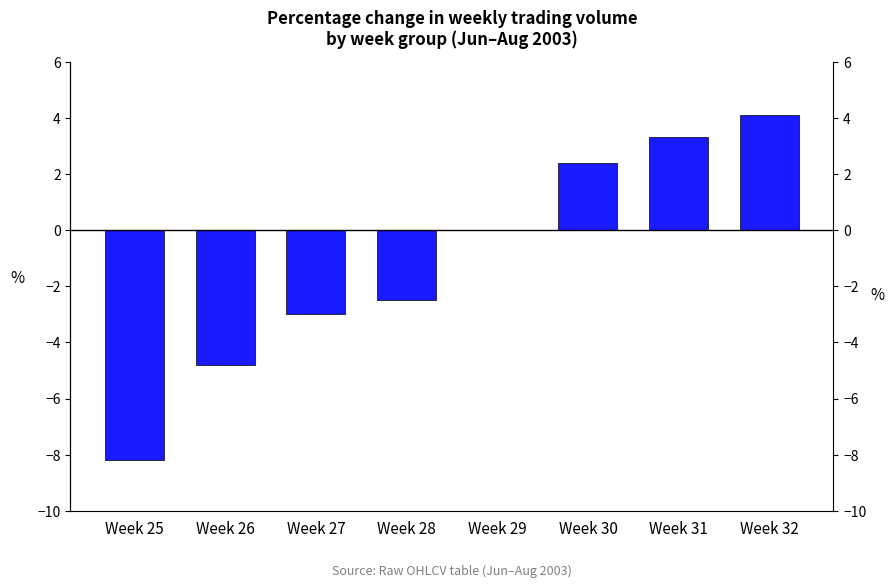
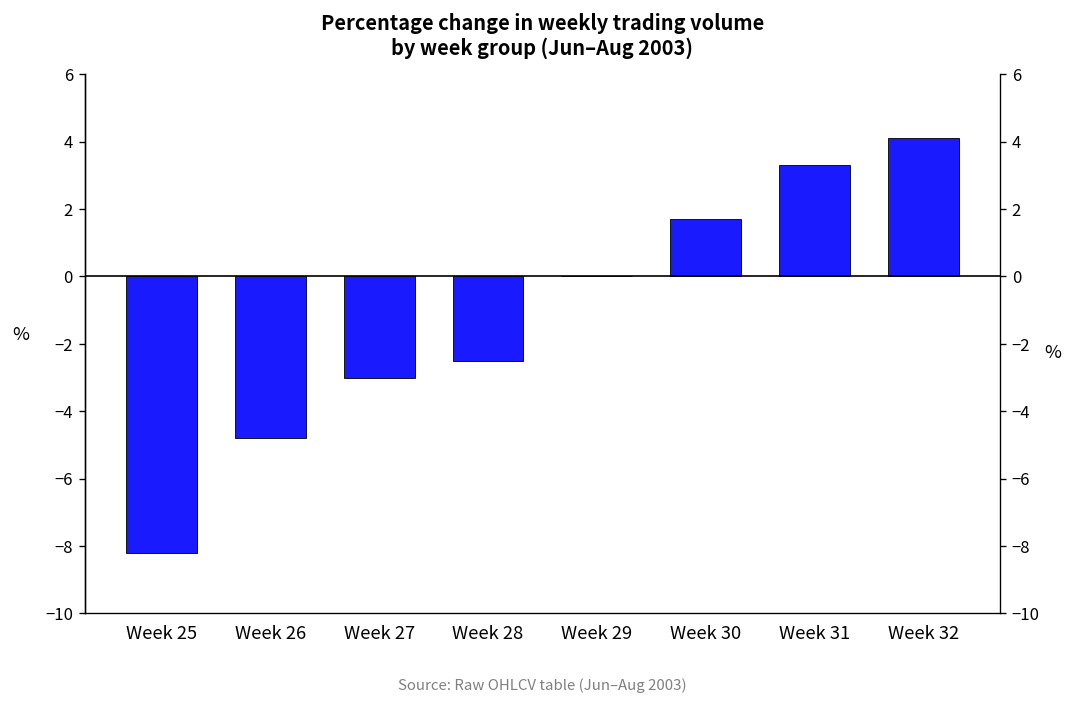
  {
    "Week 25": -8.2,
    "Week 26": -4.8,
    "Week 27": -3.0,
    "Week 28": -2.5,
    "Week 29": 0.0,
-   "Week 30": 2.4,
+   "Week 30": 1.7,
    "Week 31": 3.3,
    "Week 32": 4.1
  }
